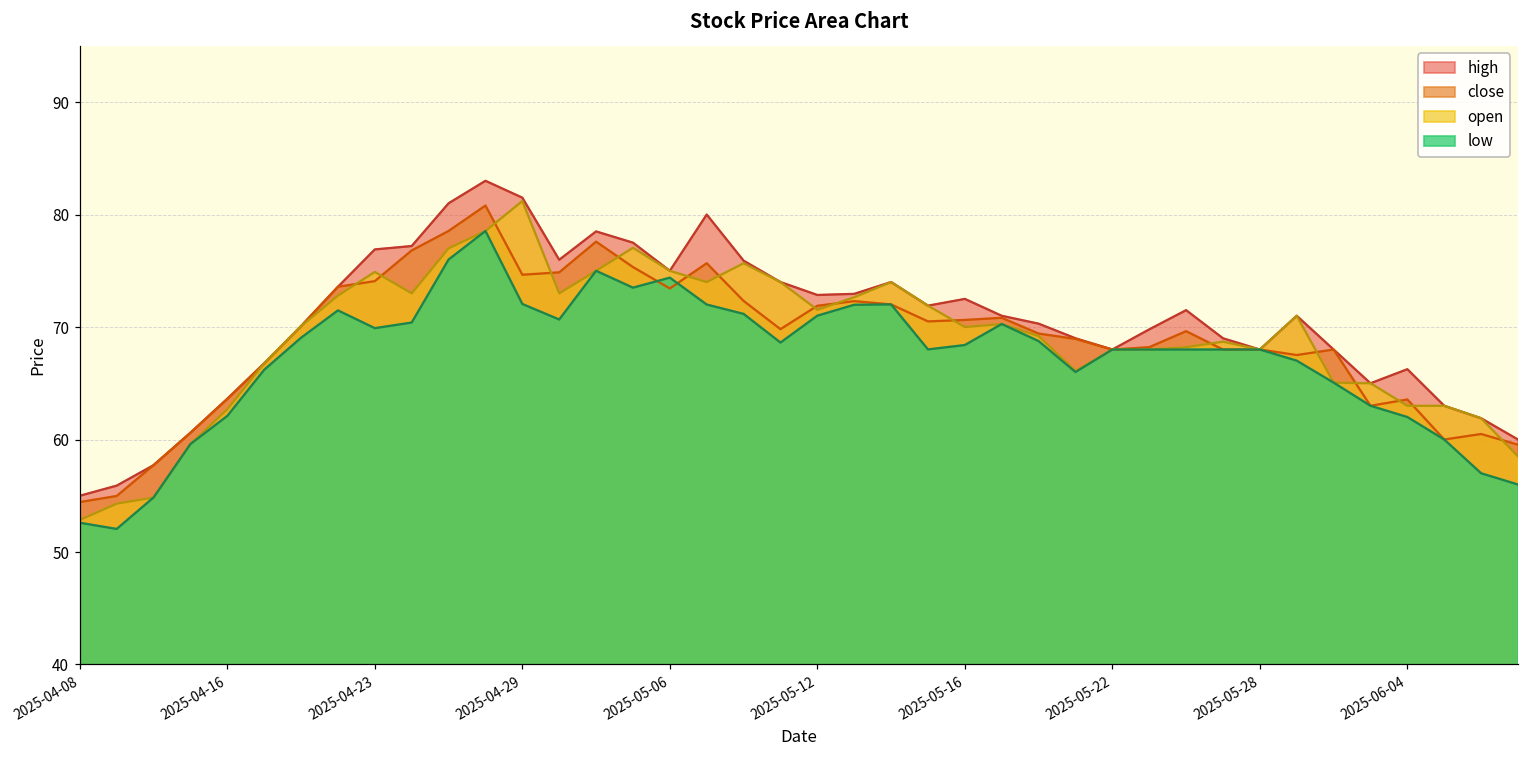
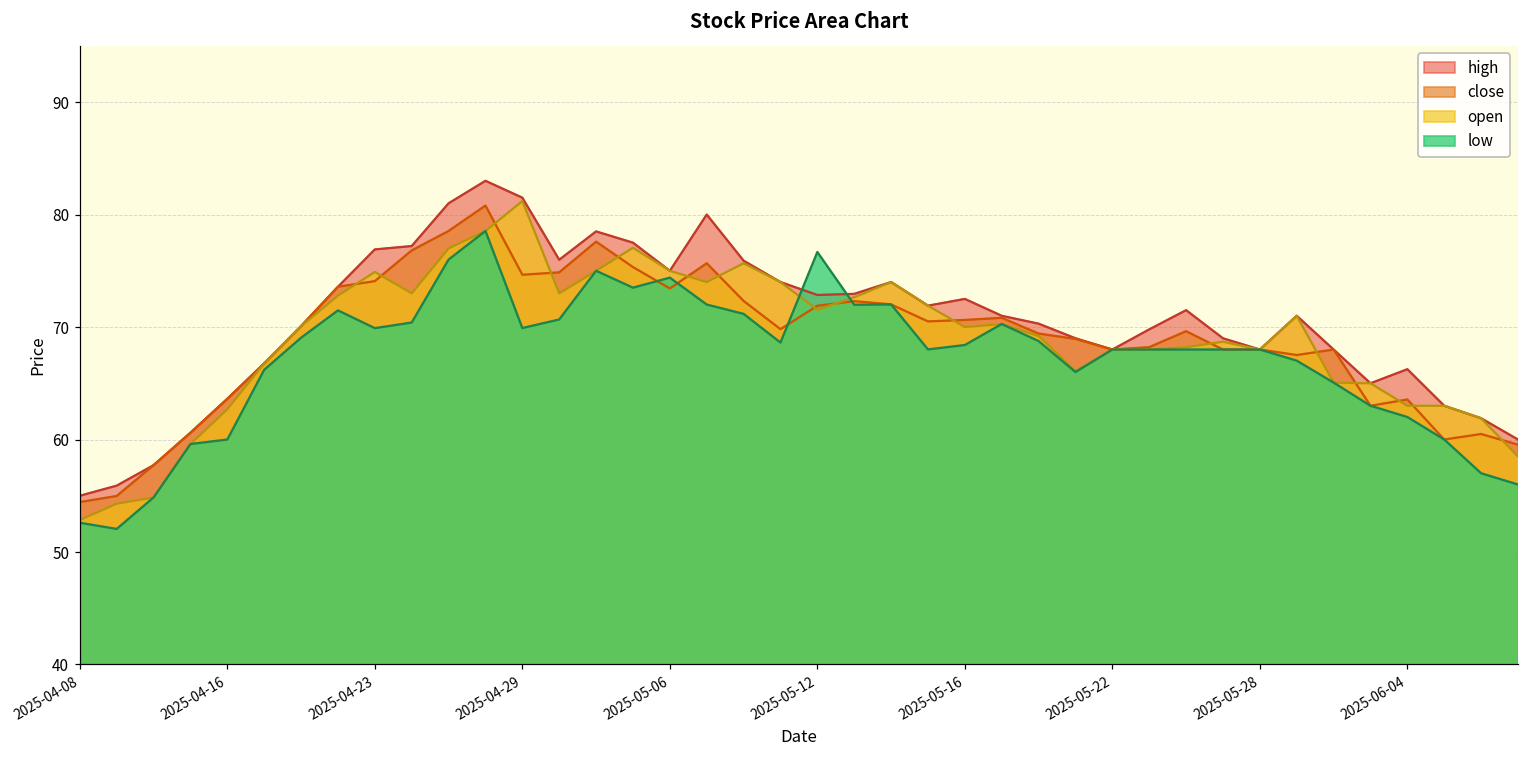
  {
    "open": {
      "2025-04-16": 62.7,
      "2025-04-23": 74.9,
      "2025-04-29": 81.2,
      "2025-05-12": 71.5,
      "2025-05-16": 70.0,
      "2025-06-04": 63.0
    },
    "low": {
-     "2025-04-16": 62.1,
+     "2025-04-16": 60.0,
      "2025-04-23": 69.9,
-     "2025-04-29": 72.1,
+     "2025-04-29": 69.9,
      "2025-05-06": 74.4,
-     "2025-05-12": 71.0,
+     "2025-05-12": 76.7,
      "2025-05-16": 68.4,
      "2025-06-04": 62.0
    }
  }
